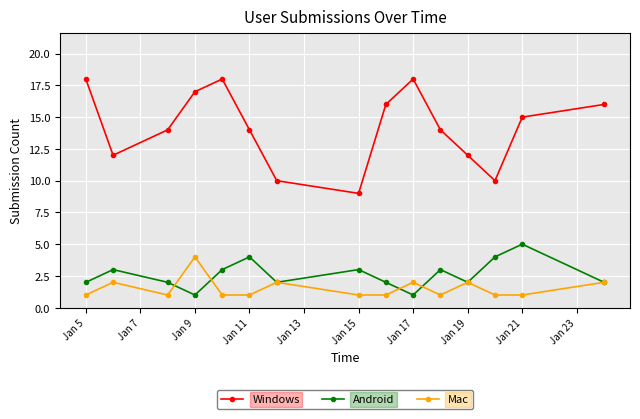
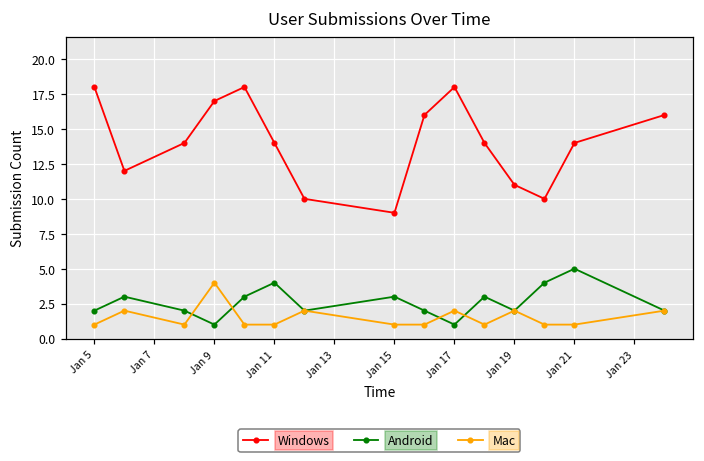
  {
    "Windows": {
      "Jan 5": 18,
      "Jan 9": 17,
      "Jan 11": 14,
      "Jan 15": 9,
      "Jan 17": 18,
-     "Jan 19": 12,
-     "Jan 21": 15
+     "Jan 19": 11,
+     "Jan 21": 14
    },
    "Android": {
      "Jan 5": 2,
      "Jan 9": 1,
      "Jan 11": 4,
      "Jan 15": 3,
      "Jan 17": 1,
      "Jan 21": 5
    },
    "Mac": {
      "Jan 5": 1,
      "Jan 9": 4,
      "Jan 11": 1,
      "Jan 15": 1,
      "Jan 17": 2,
      "Jan 21": 1
    }
  }
